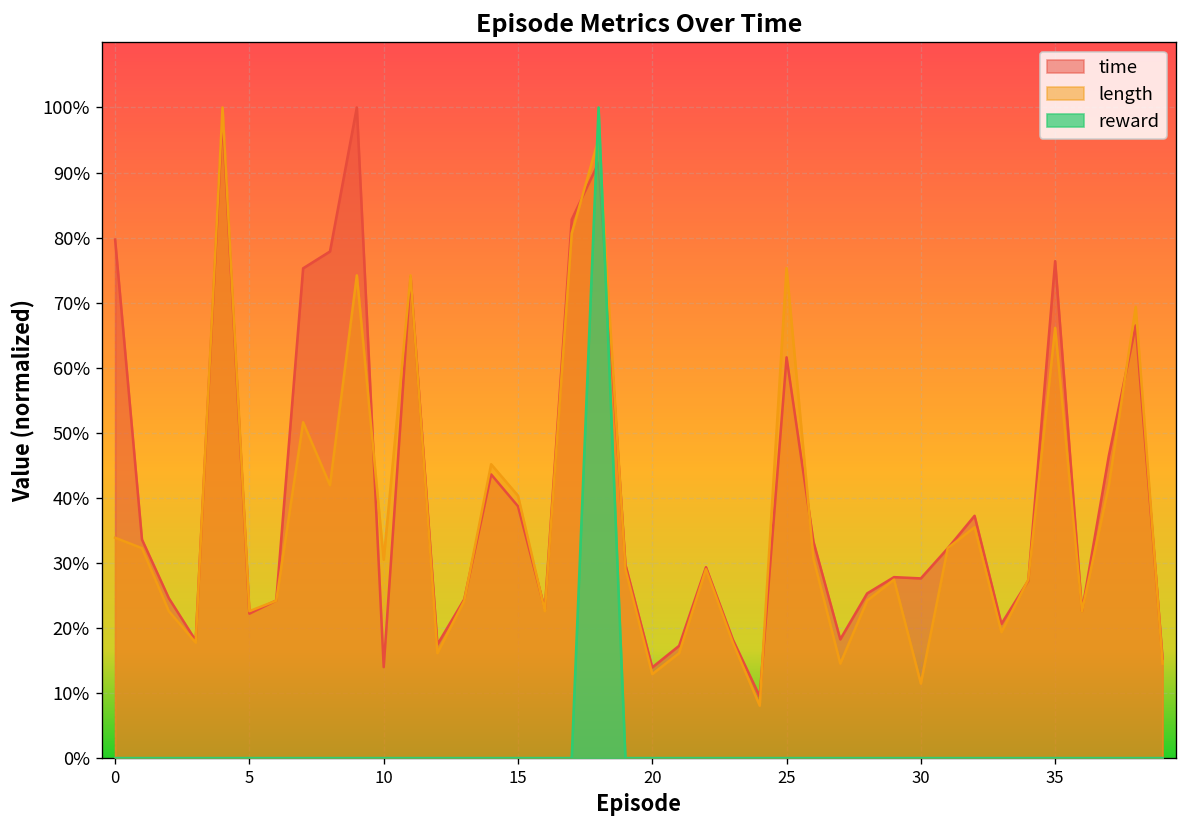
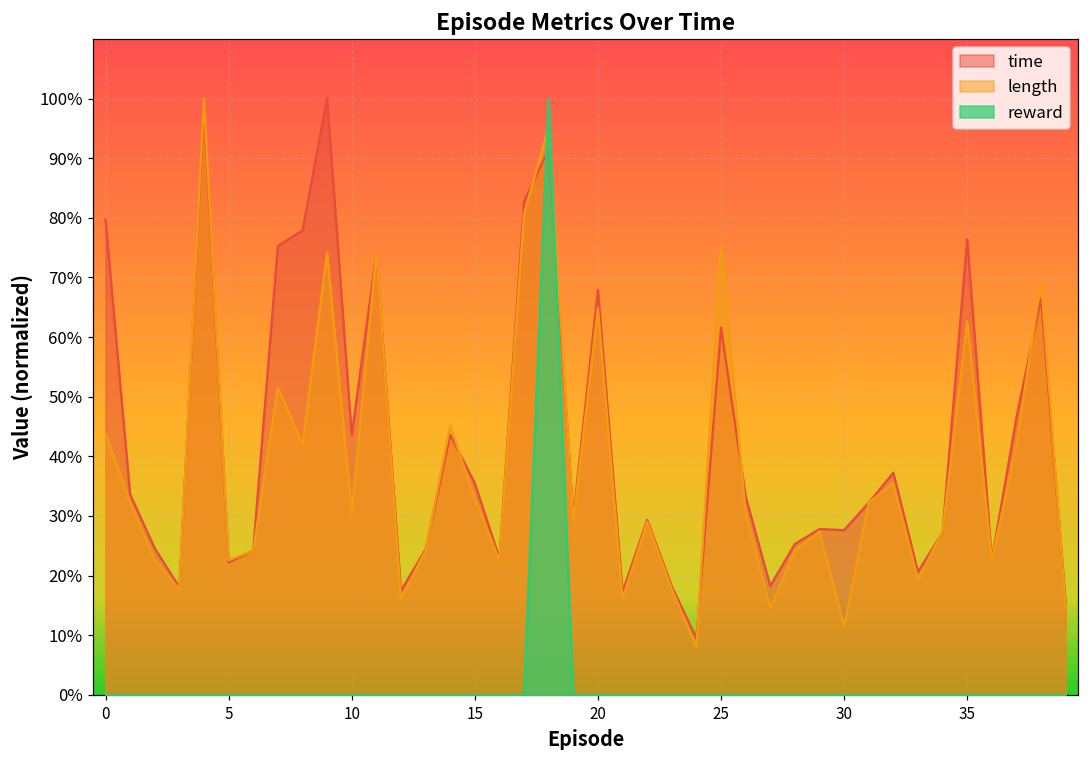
  {
    "time": {
      "0": "80%",
-     "10": "14%",
-     "15": "39%",
-     "20": "14%",
+     "10": "44%",
+     "15": "35%",
+     "20": "68%",
      "25": "62%",
      "30": "28%",
      "35": "76%"
    },
    "length": {
-     "0": "34%",
+     "0": "44%",
      "10": "30%",
-     "15": "40%",
-     "20": "13%",
+     "15": "33%",
+     "20": "65%",
      "25": "75%",
      "30": "11%",
-     "35": "66%"
+     "35": "63%"
    },
    "reward": {
      "0": "0%",
      "5": "0%",
      "10": "0%",
      "15": "0%",
      "20": "0%",
      "25": "0%",
      "30": "0%",
      "35": "0%"
    }
  }
